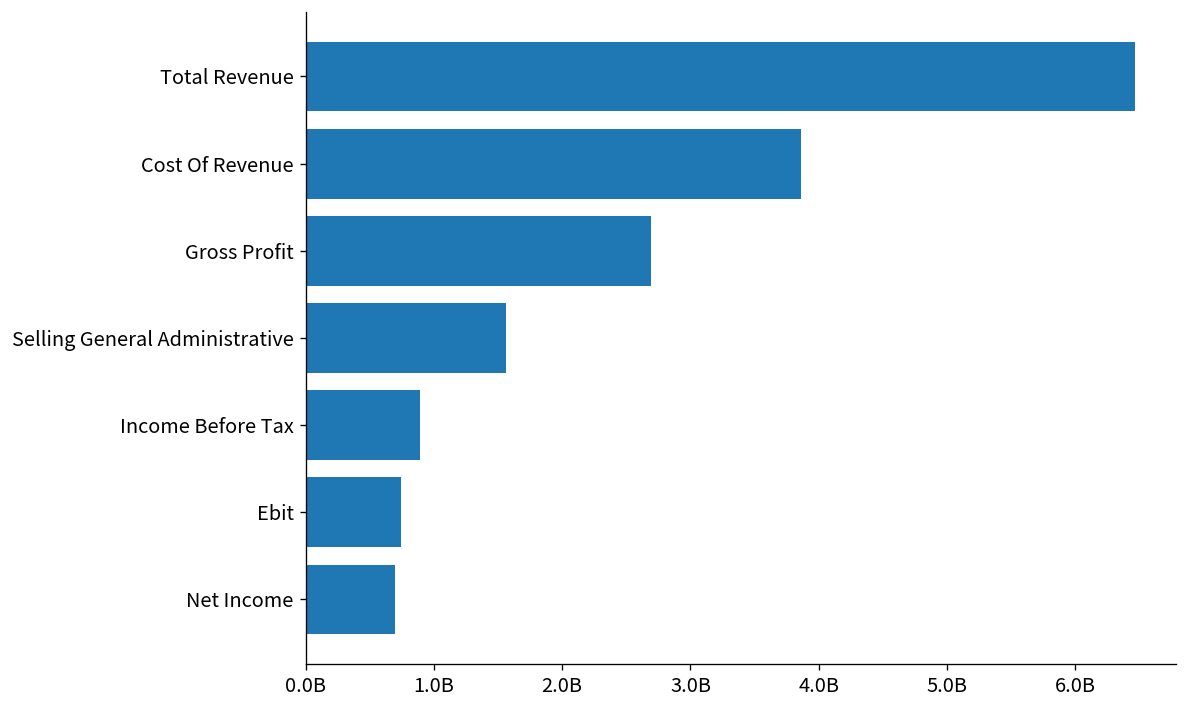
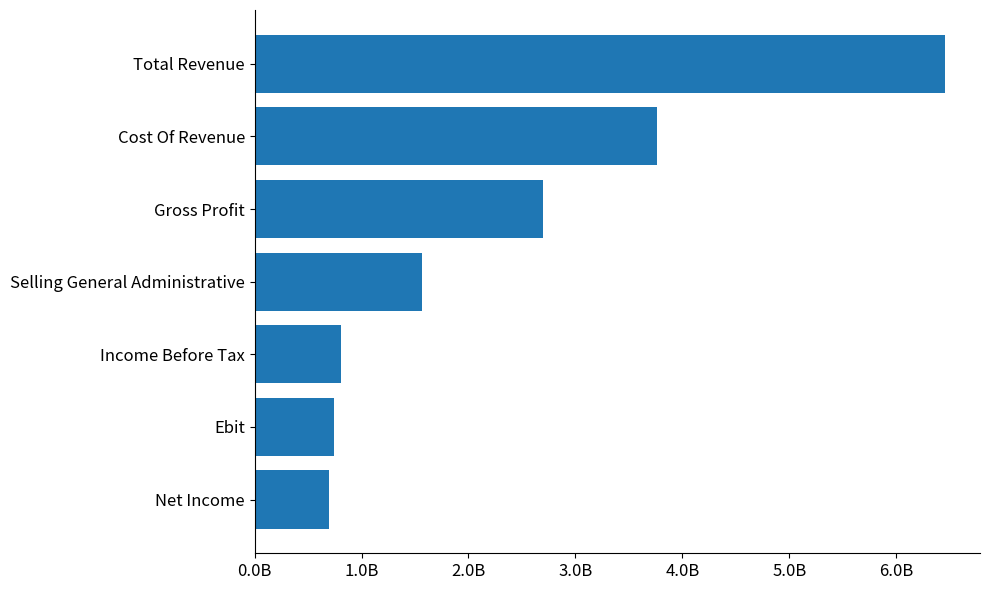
  {
    "Total Revenue": 6460000000,
-   "Cost Of Revenue": 3860000000,
+   "Cost Of Revenue": 3770000000,
    "Gross Profit": 2700000000,
    "Selling General Administrative": 1570000000,
-   "Income Before Tax": 890000000,
+   "Income Before Tax": 800000000,
    "Ebit": 740000000,
    "Net Income": 700000000
  }
